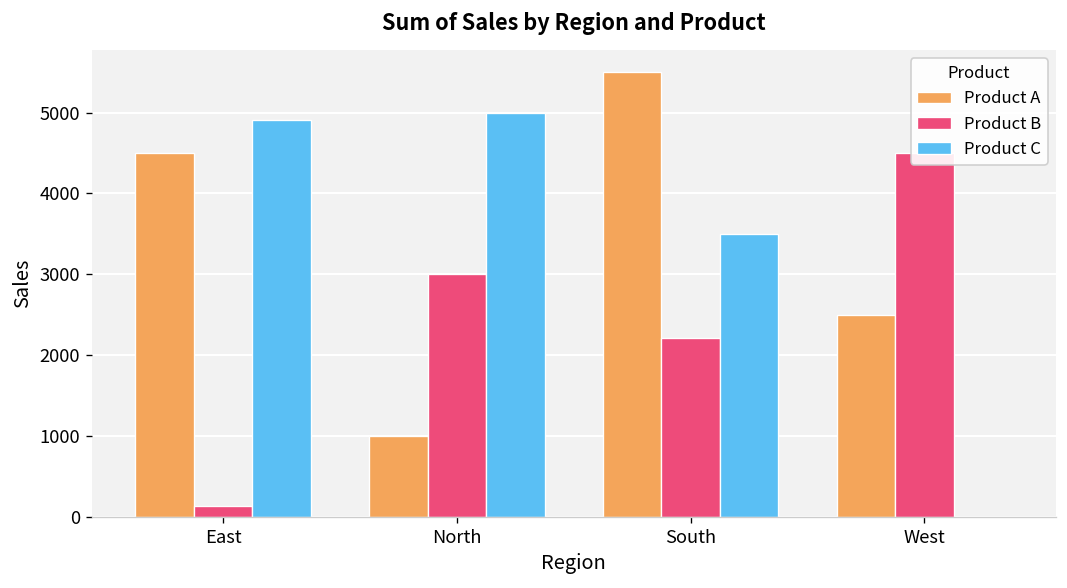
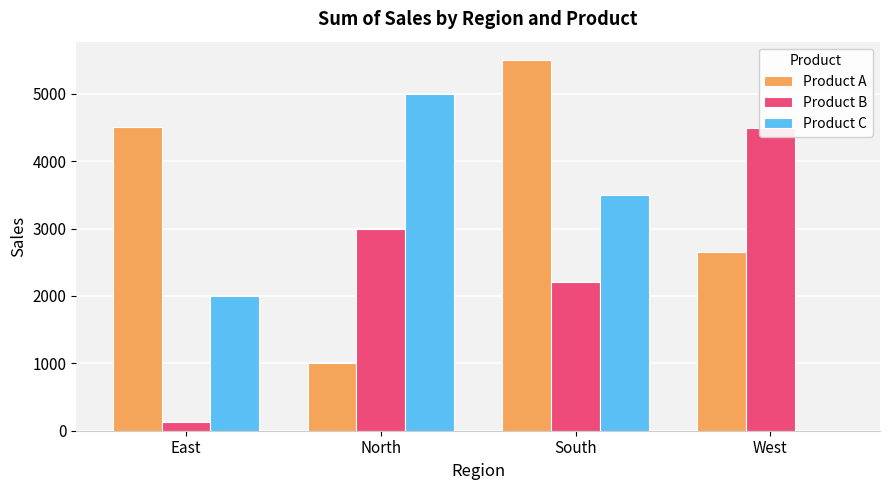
  {
    "Product A": {
      "East": 4500,
      "North": 1000,
      "South": 5500,
-     "West": 2500
+     "West": 2700
    },
    "Product B": {
      "East": 100,
      "North": 3000,
      "South": 2200
    },
    "Product C": {
-     "East": 4900,
+     "East": 2000,
      "North": 5000,
      "South": 3500,
      "West": 0
    }
  }
